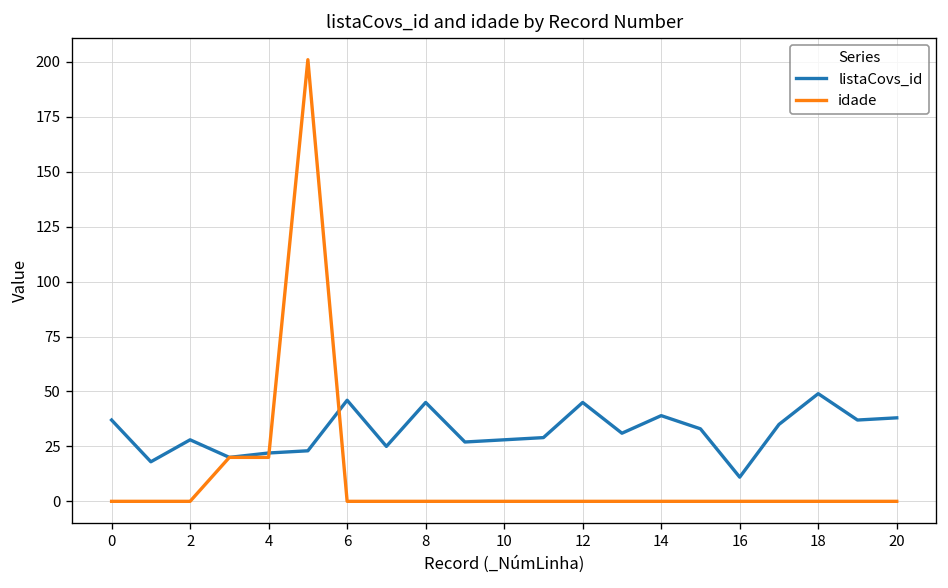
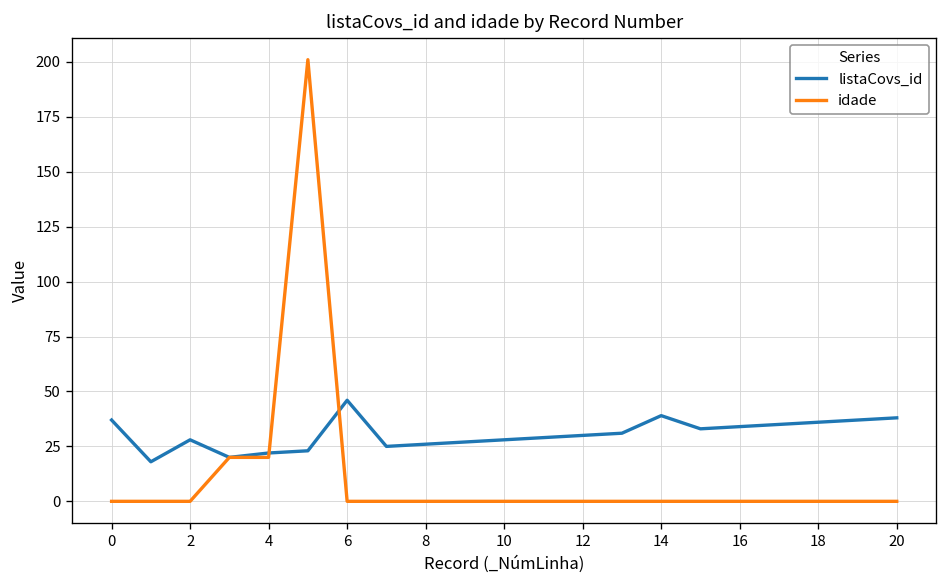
  {
    "listaCovs_id": {
      "0": 37,
      "2": 28,
      "4": 22,
      "6": 46,
-     "8": 45,
+     "8": 26,
      "10": 28,
-     "12": 45,
+     "12": 30,
      "14": 39,
-     "16": 11,
-     "18": 49,
+     "16": 34,
+     "18": 36,
      "20": 38
    },
    "idade": {
      "0": 0,
      "2": 0,
      "4": 20,
      "6": 0,
      "8": 0,
      "10": 0,
      "12": 0,
      "14": 0,
      "16": 0,
      "18": 0,
      "20": 0
    }
  }
